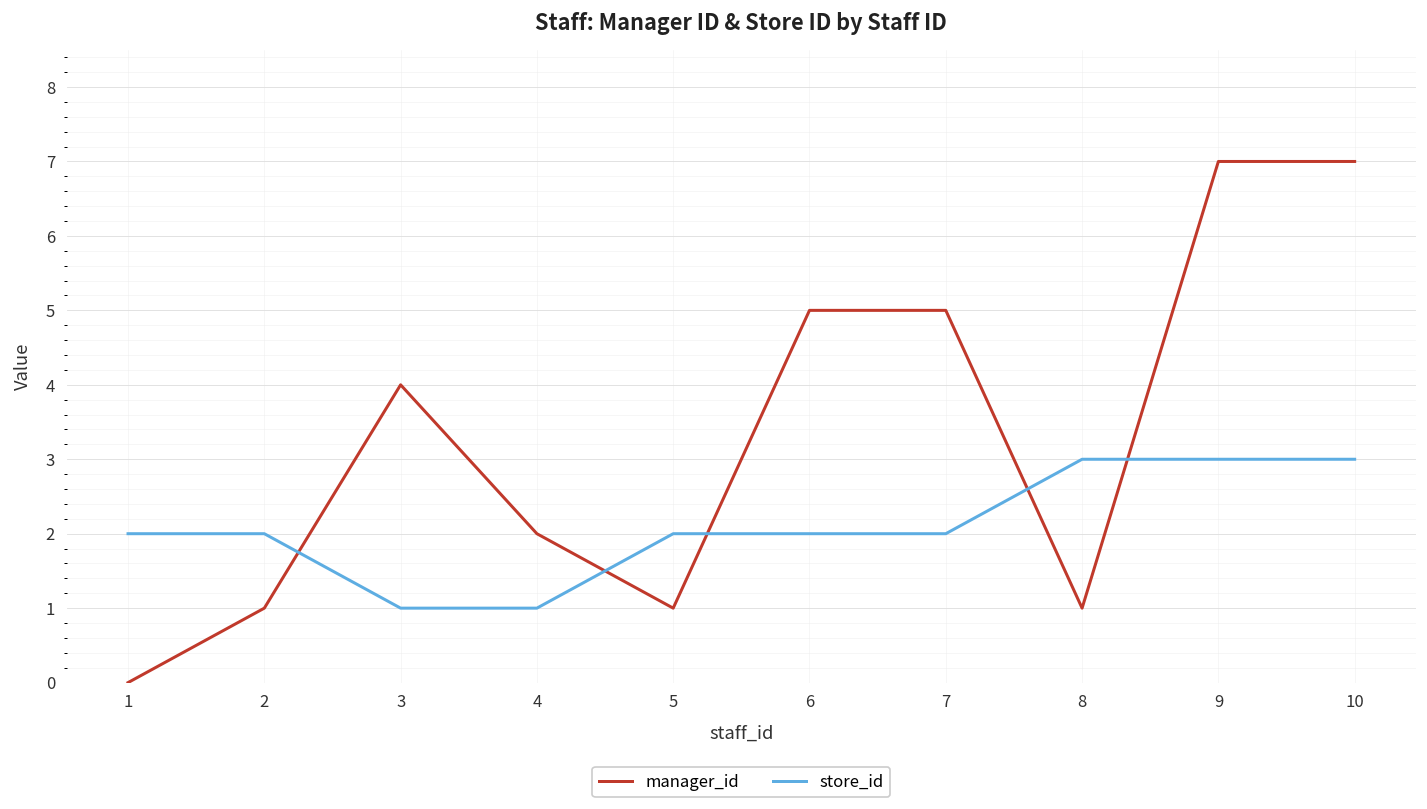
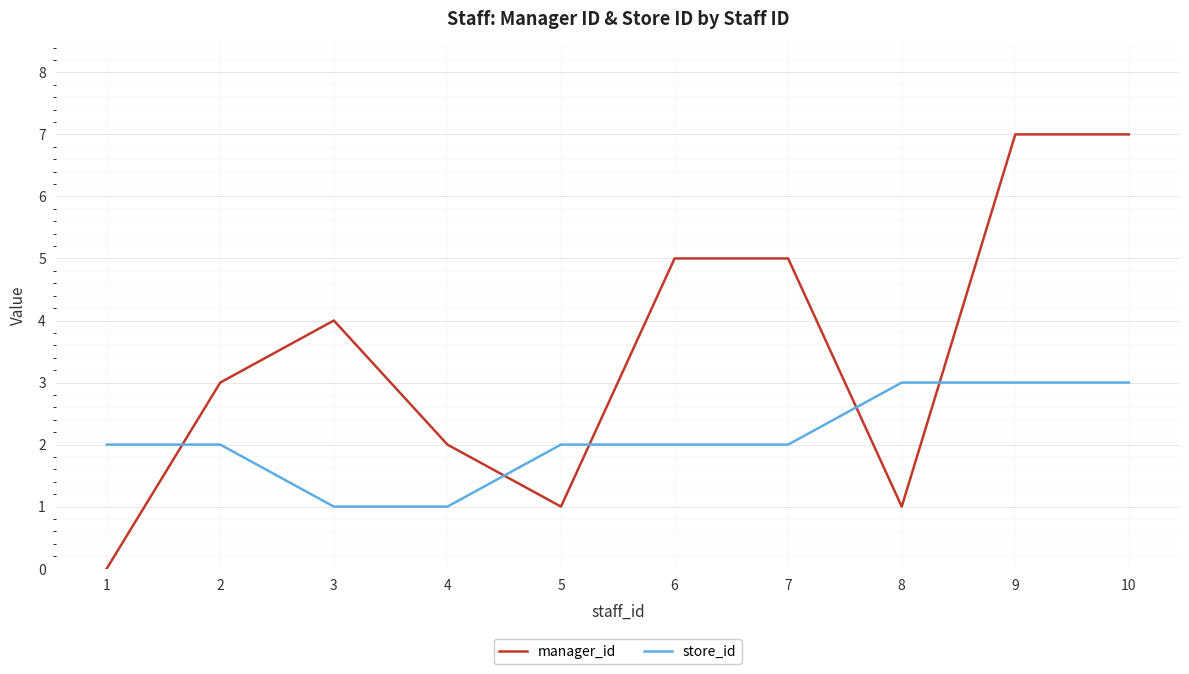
  {
    "manager_id": {
      "1": 0,
-     "2": 1,
+     "2": 3,
      "3": 4,
      "4": 2,
      "5": 1,
      "6": 5,
      "7": 5,
      "8": 1,
      "9": 7,
      "10": 7
    },
    "store_id": {
      "1": 2,
      "2": 2,
      "3": 1,
      "4": 1,
      "5": 2,
      "6": 2,
      "7": 2,
      "8": 3,
      "9": 3,
      "10": 3
    }
  }
